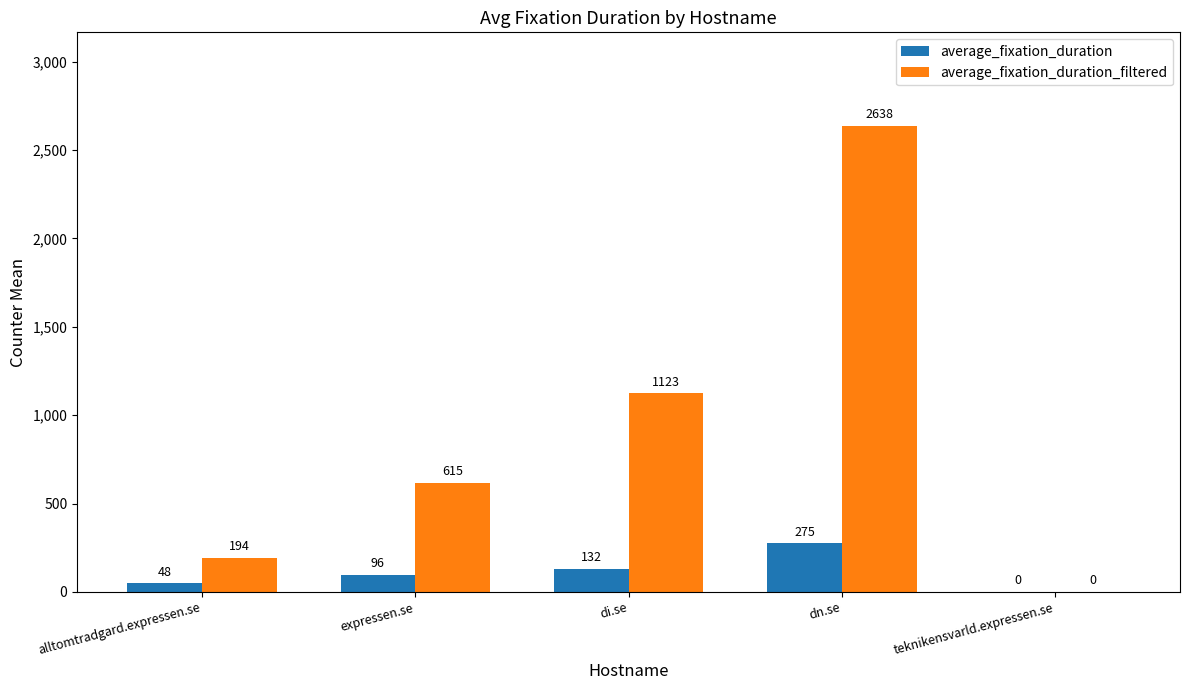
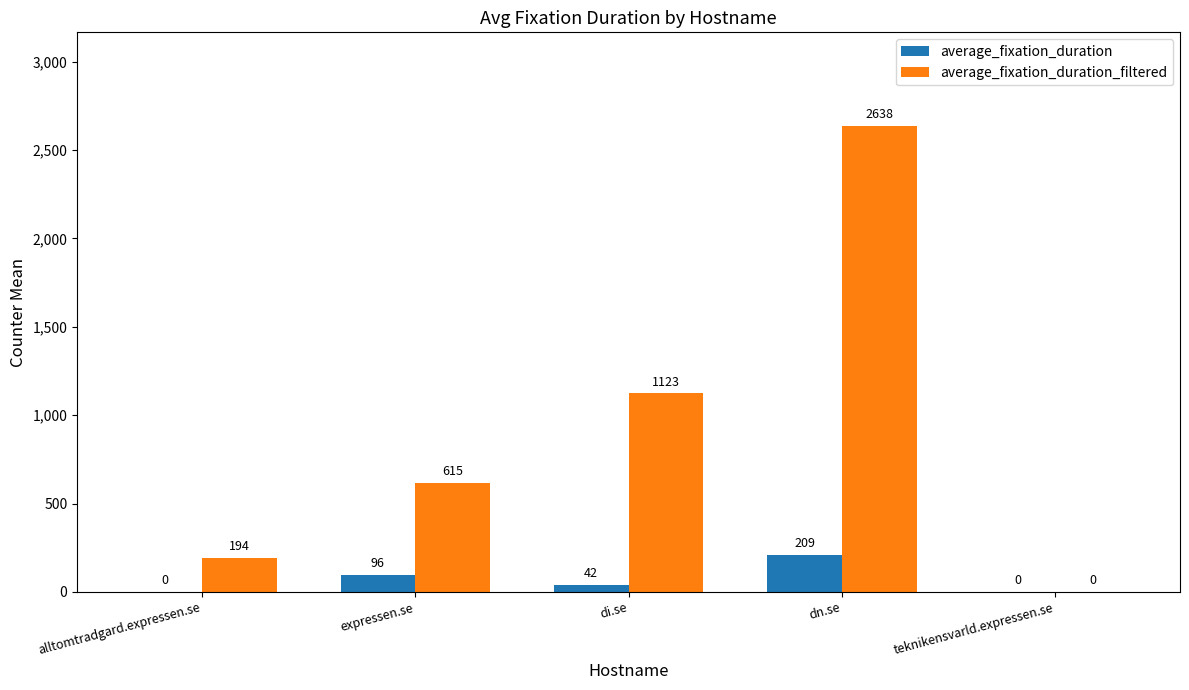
  {
    "average_fixation_duration": {
-     "alltomtradgard.expressen.se": 48,
+     "alltomtradgard.expressen.se": 0,
      "expressen.se": 96,
-     "di.se": 132,
-     "dn.se": 275,
+     "di.se": 42,
+     "dn.se": 209,
      "teknikensvarld.expressen.se": 0
    },
    "average_fixation_duration_filtered": {
      "alltomtradgard.expressen.se": 194,
      "expressen.se": 615,
      "di.se": 1123,
      "dn.se": 2638,
      "teknikensvarld.expressen.se": 0
    }
  }
